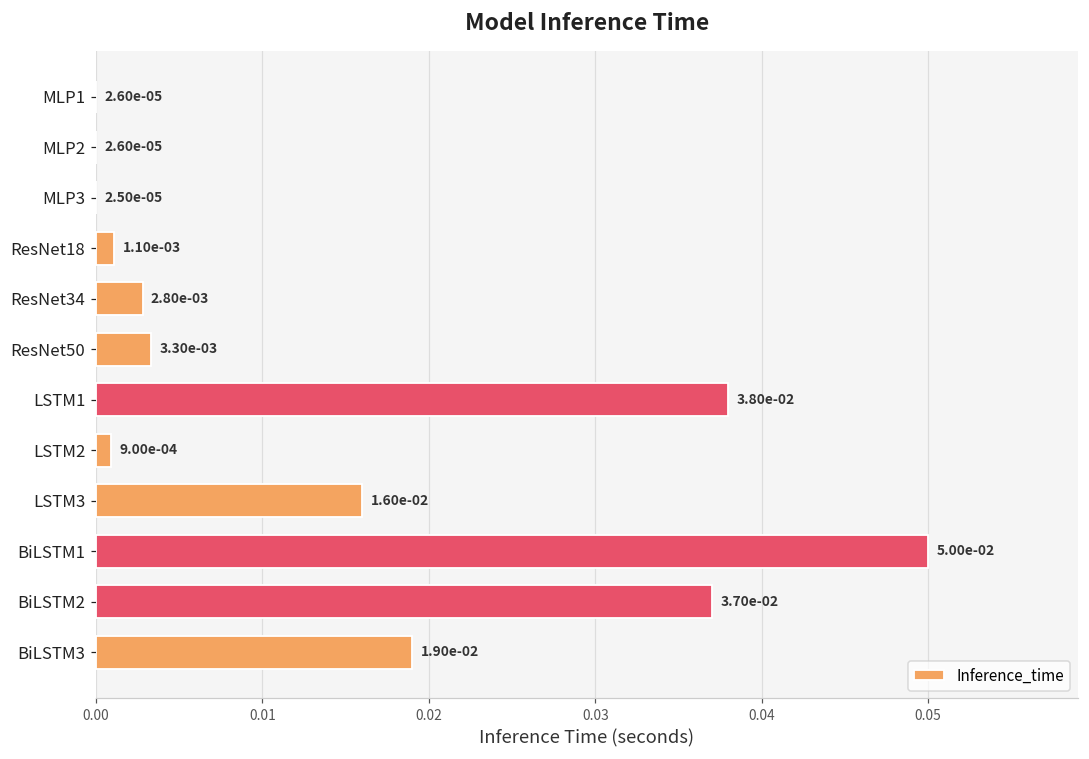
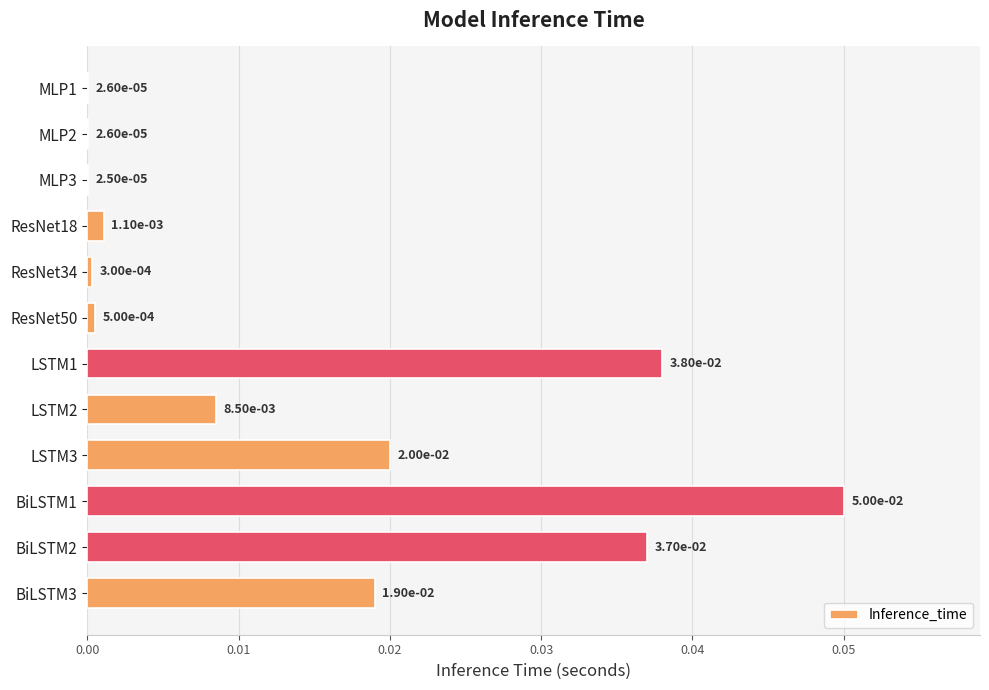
  {
    "MLP1": "2.60e-05",
    "MLP2": "2.60e-05",
    "MLP3": "2.50e-05",
    "ResNet18": "1.10e-03",
-   "ResNet34": "2.80e-03",
-   "ResNet50": "3.30e-03",
+   "ResNet34": "3.00e-04",
+   "ResNet50": "5.00e-04",
    "LSTM1": "3.80e-02",
-   "LSTM2": "9.00e-04",
-   "LSTM3": "1.60e-02",
+   "LSTM2": "8.50e-03",
+   "LSTM3": "2.00e-02",
    "BiLSTM1": "5.00e-02",
    "BiLSTM2": "3.70e-02",
    "BiLSTM3": "1.90e-02"
  }
